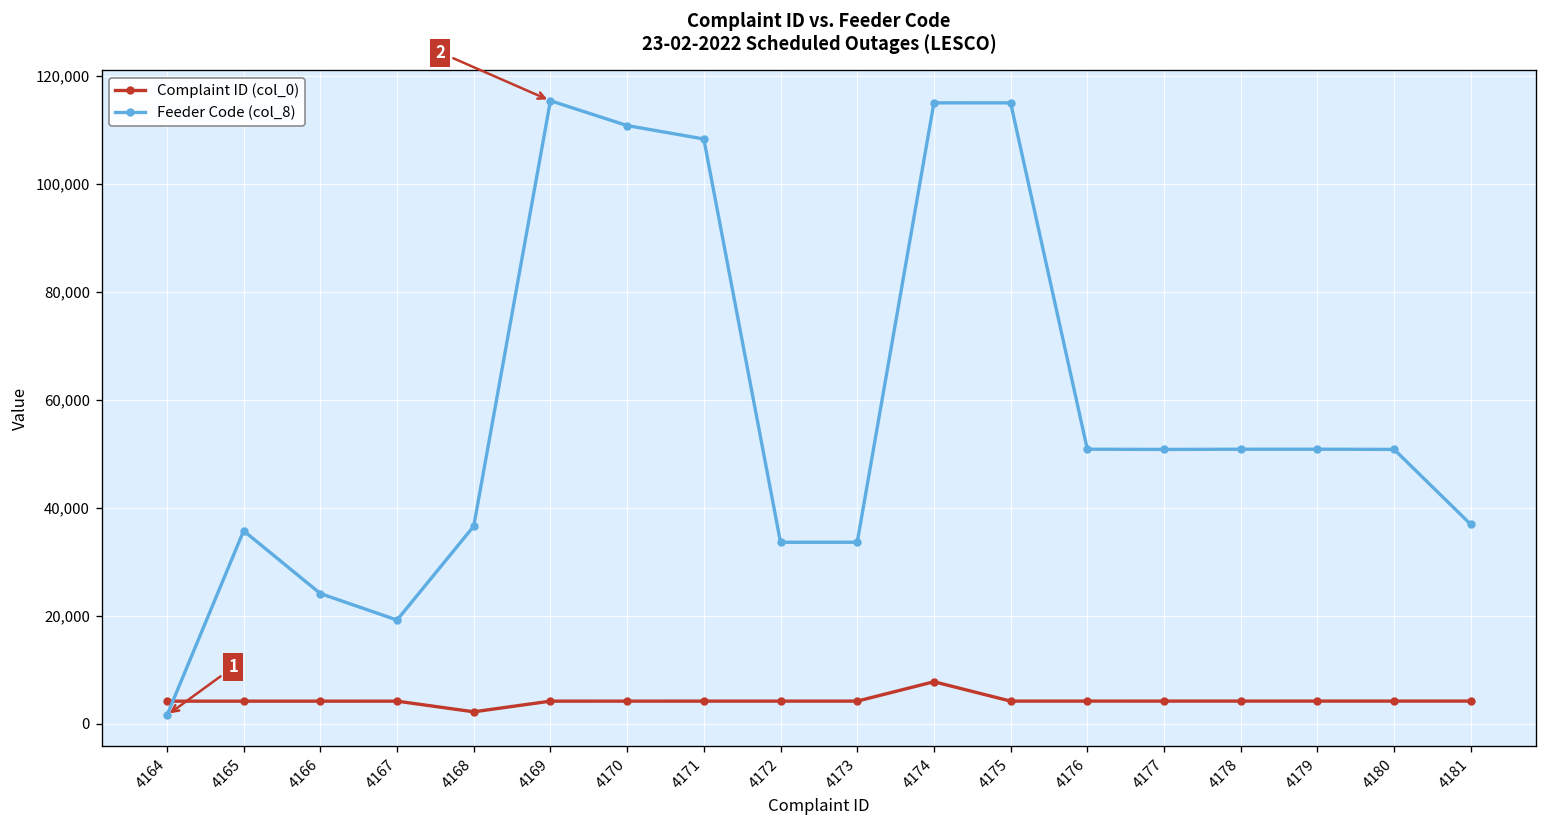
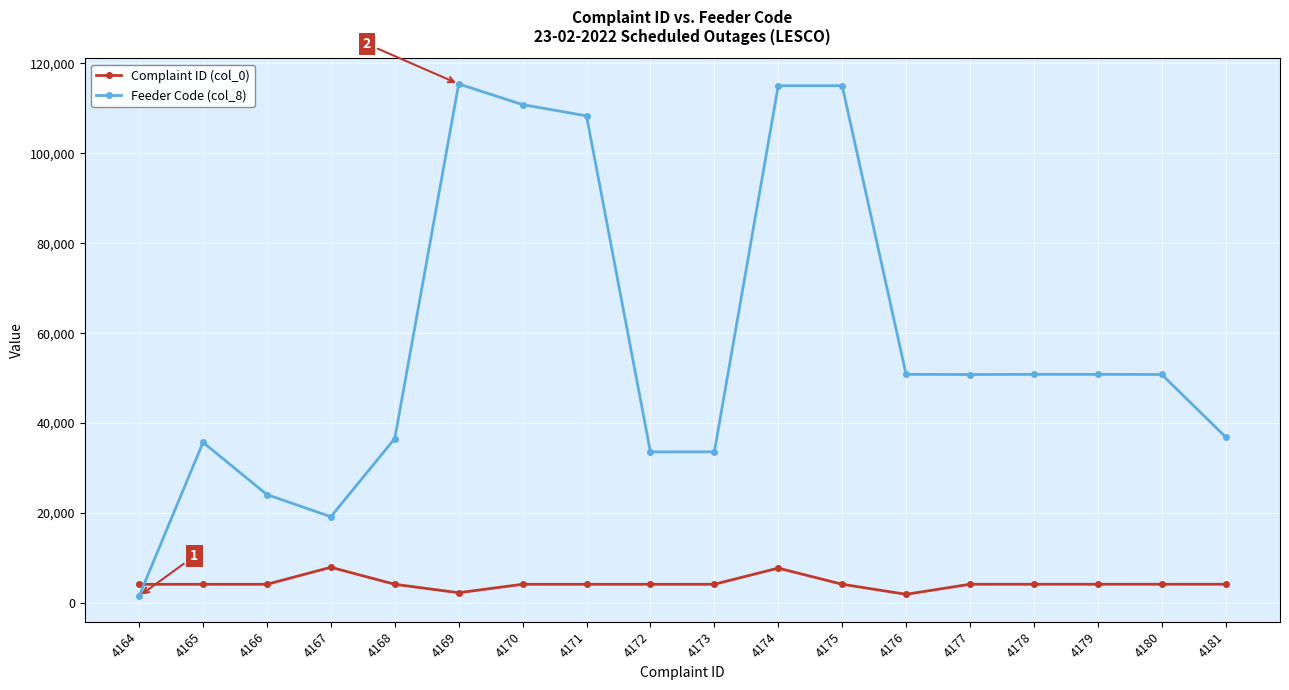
  {
    "Complaint ID (col_0)": {
      "4164": "4,000",
      "4165": "4,000",
      "4166": "4,000",
-     "4167": "4,000",
-     "4168": "2,000",
-     "4169": "4,000",
+     "4167": "8,000",
+     "4168": "4,000",
+     "4169": "2,000",
      "4170": "4,000",
      "4171": "4,000",
      "4172": "4,000",
      "4173": "4,000",
      "4174": "8,000",
      "4175": "4,000",
-     "4176": "4,000",
+     "4176": "2,000",
      "4177": "4,000",
      "4178": "4,000",
      "4179": "4,000",
      "4180": "4,000",
      "4181": "4,000"
    },
    "Feeder Code (col_8)": {
      "4164": "2,000",
      "4165": "36,000",
      "4166": "24,000",
      "4167": "19,000",
      "4168": "37,000",
      "4169": "115,000",
      "4170": "111,000",
      "4171": "108,000",
      "4172": "34,000",
      "4173": "34,000",
      "4174": "115,000",
      "4175": "115,000",
      "4176": "51,000",
      "4177": "51,000",
      "4178": "51,000",
      "4179": "51,000",
      "4180": "51,000",
      "4181": "37,000"
    }
  }
